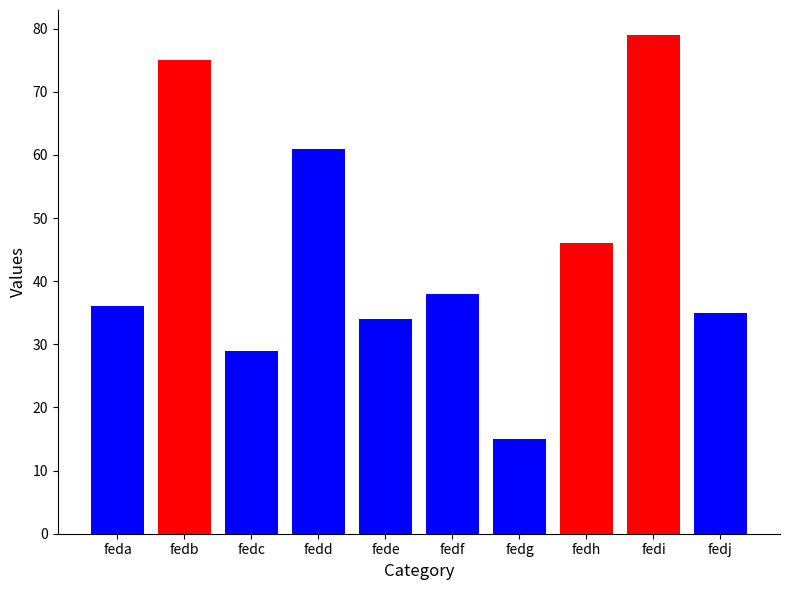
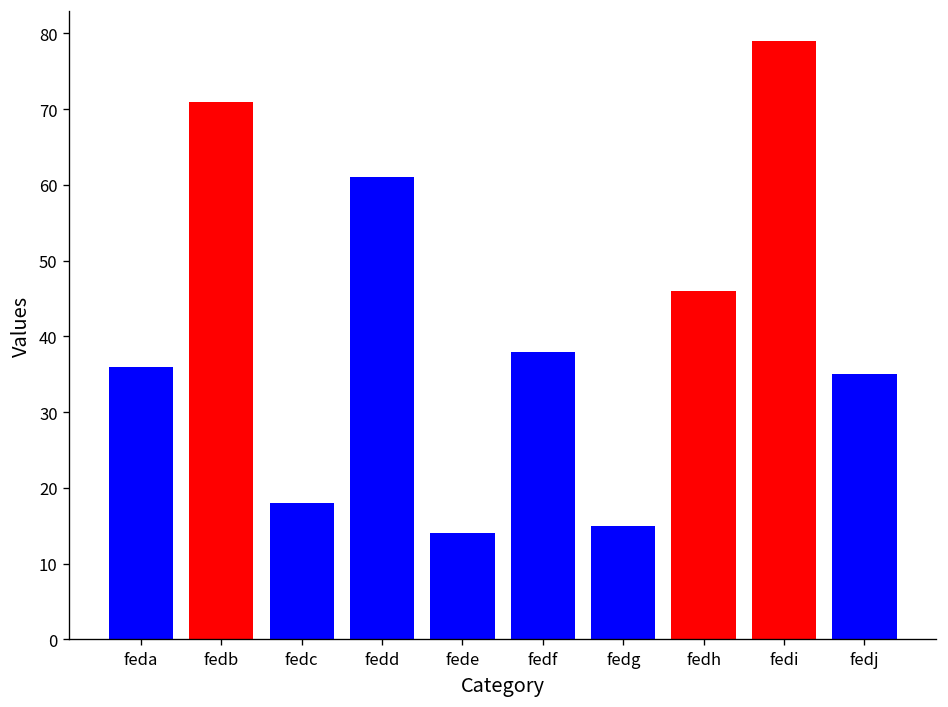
  {
    "feda": 36,
-   "fedb": 75,
-   "fedc": 29,
+   "fedb": 71,
+   "fedc": 18,
    "fedd": 61,
-   "fede": 34,
+   "fede": 14,
    "fedf": 38,
    "fedg": 15,
    "fedh": 46,
    "fedi": 79,
    "fedj": 35
  }
